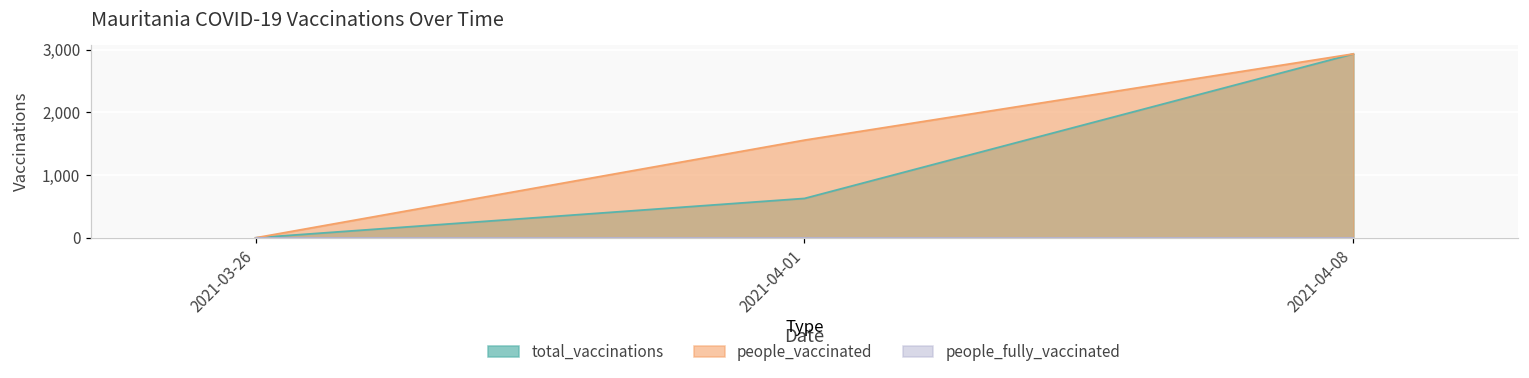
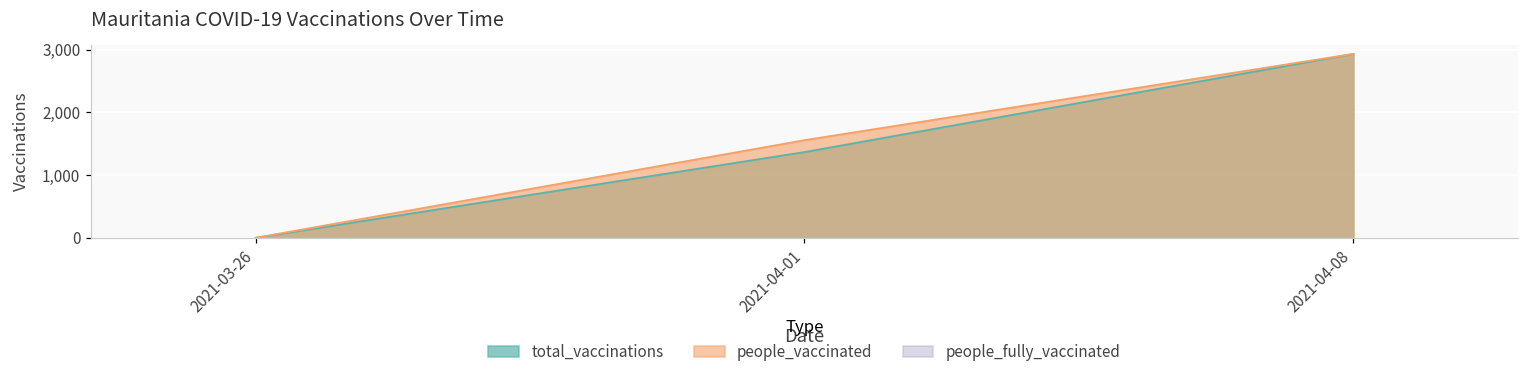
  {
    "total_vaccinations": {
-     "2021-04-01": "600"
+     "2021-04-01": "1,400"
    },
    "people_vaccinated": {
      "2021-04-01": "1,600"
    },
    "people_fully_vaccinated": {
      "2021-04-01": "0",
      "2021-04-08": "0"
    }
  }
